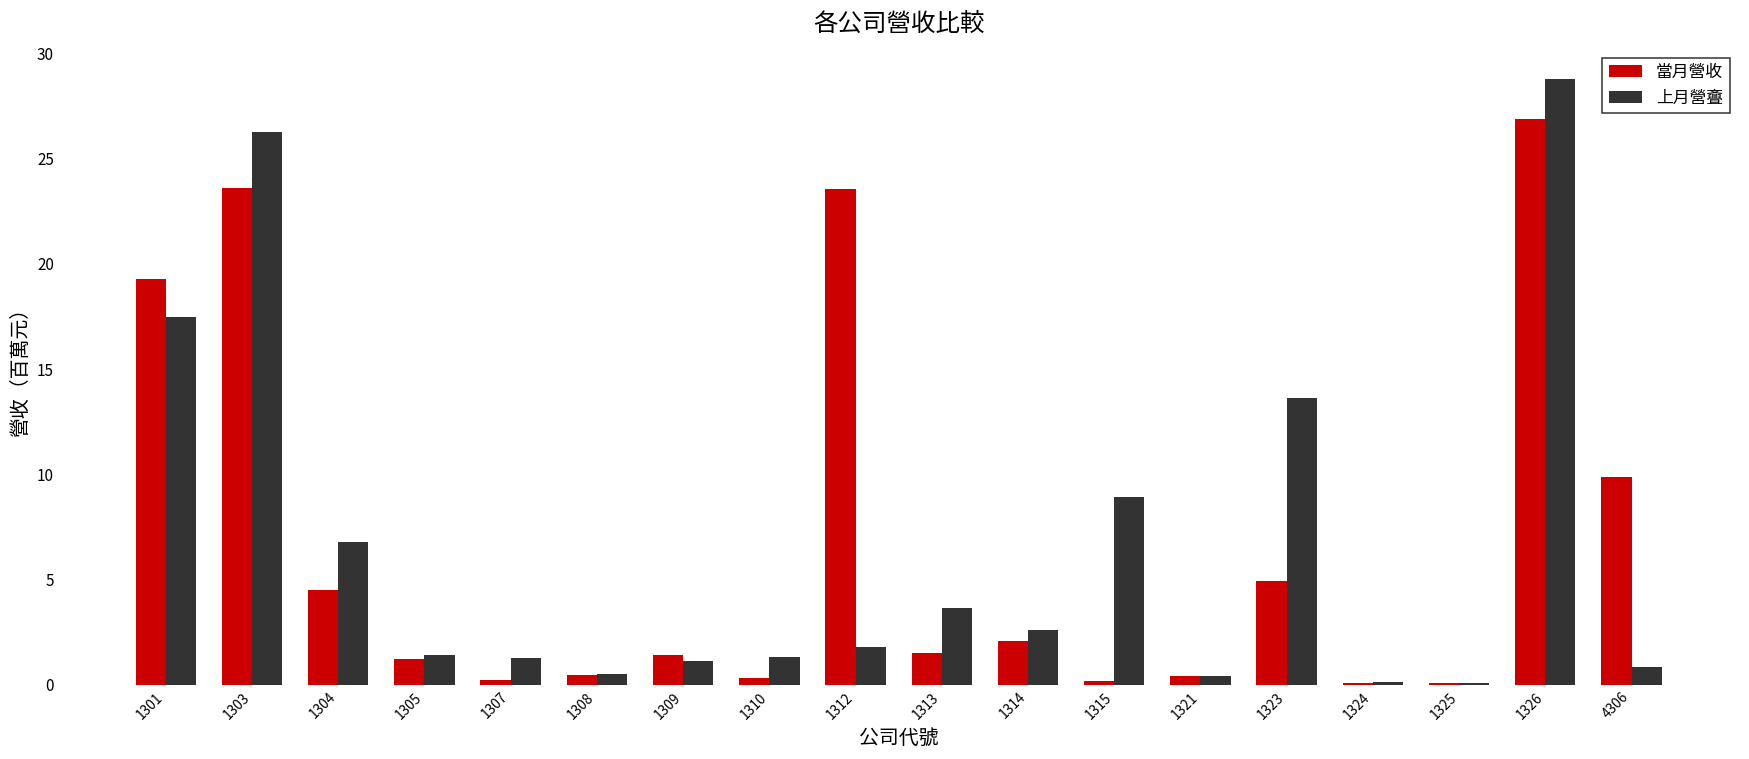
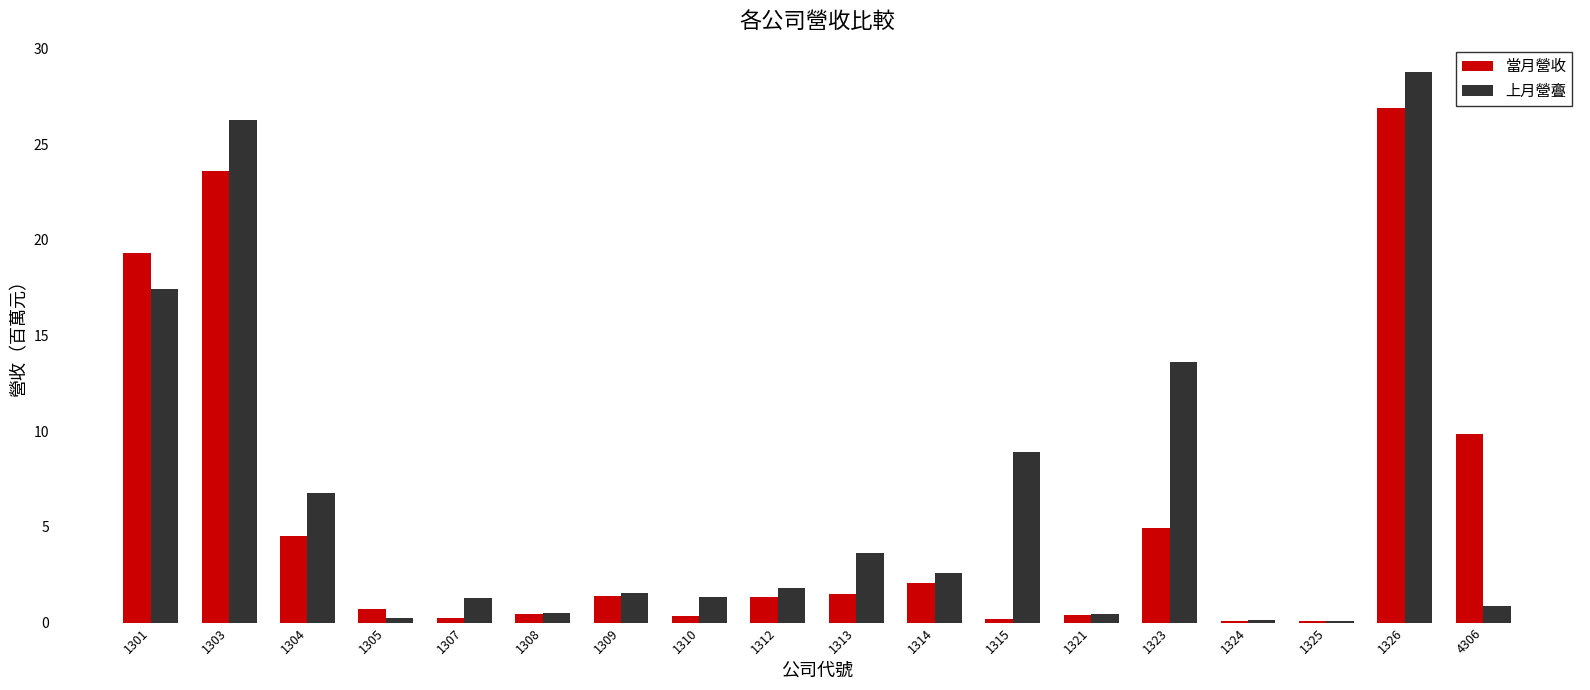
  {
    "當月營收": {
      "1301": 19.3,
      "1303": 23.6,
      "1304": 4.5,
-     "1305": 1.2,
+     "1305": 0.7,
      "1307": 0.2,
      "1308": 0.5,
      "1309": 1.4,
      "1310": 0.3,
-     "1312": 23.5,
+     "1312": 1.4,
      "1313": 1.5,
      "1314": 2.1,
      "1315": 0.2,
      "1321": 0.4,
      "1323": 5.0,
      "1326": 26.9,
      "4306": 9.9
    },
    "上月營斖": {
      "1301": 17.5,
      "1303": 26.3,
      "1304": 6.8,
-     "1305": 1.4,
+     "1305": 0.3,
      "1307": 1.3,
      "1308": 0.5,
-     "1309": 1.1,
+     "1309": 1.6,
      "1310": 1.3,
      "1312": 1.8,
      "1313": 3.7,
      "1314": 2.6,
      "1315": 8.9,
      "1321": 0.4,
      "1323": 13.6,
      "1326": 28.8,
      "4306": 0.9
    }
  }
